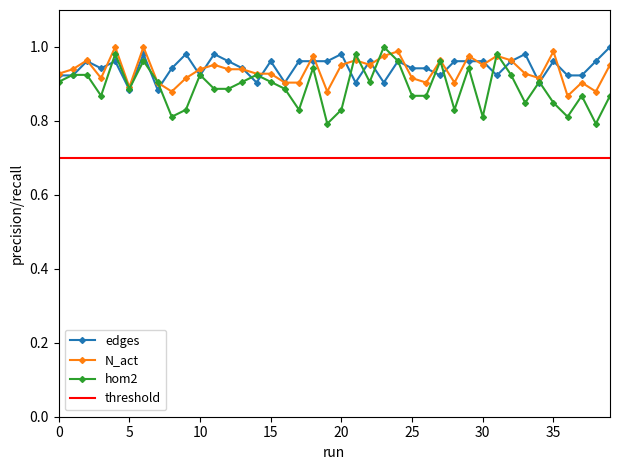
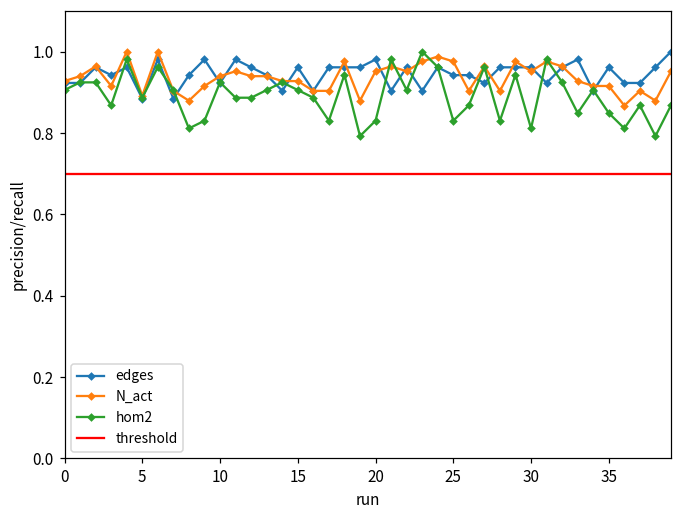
  {
    "edges": {
      "15": 0.96,
      "20": 0.98,
      "25": 0.94,
      "30": 0.96,
      "35": 0.96
    },
    "N_act": {
      "10": 0.94,
      "15": 0.93,
      "20": 0.95,
-     "25": 0.92,
+     "25": 0.98,
      "30": 0.95,
-     "35": 0.99
+     "35": 0.92
    },
    "hom2": {
      "0": 0.91,
      "15": 0.91,
      "20": 0.83,
-     "25": 0.87,
+     "25": 0.83,
      "30": 0.81,
      "35": 0.85
    }
  }
